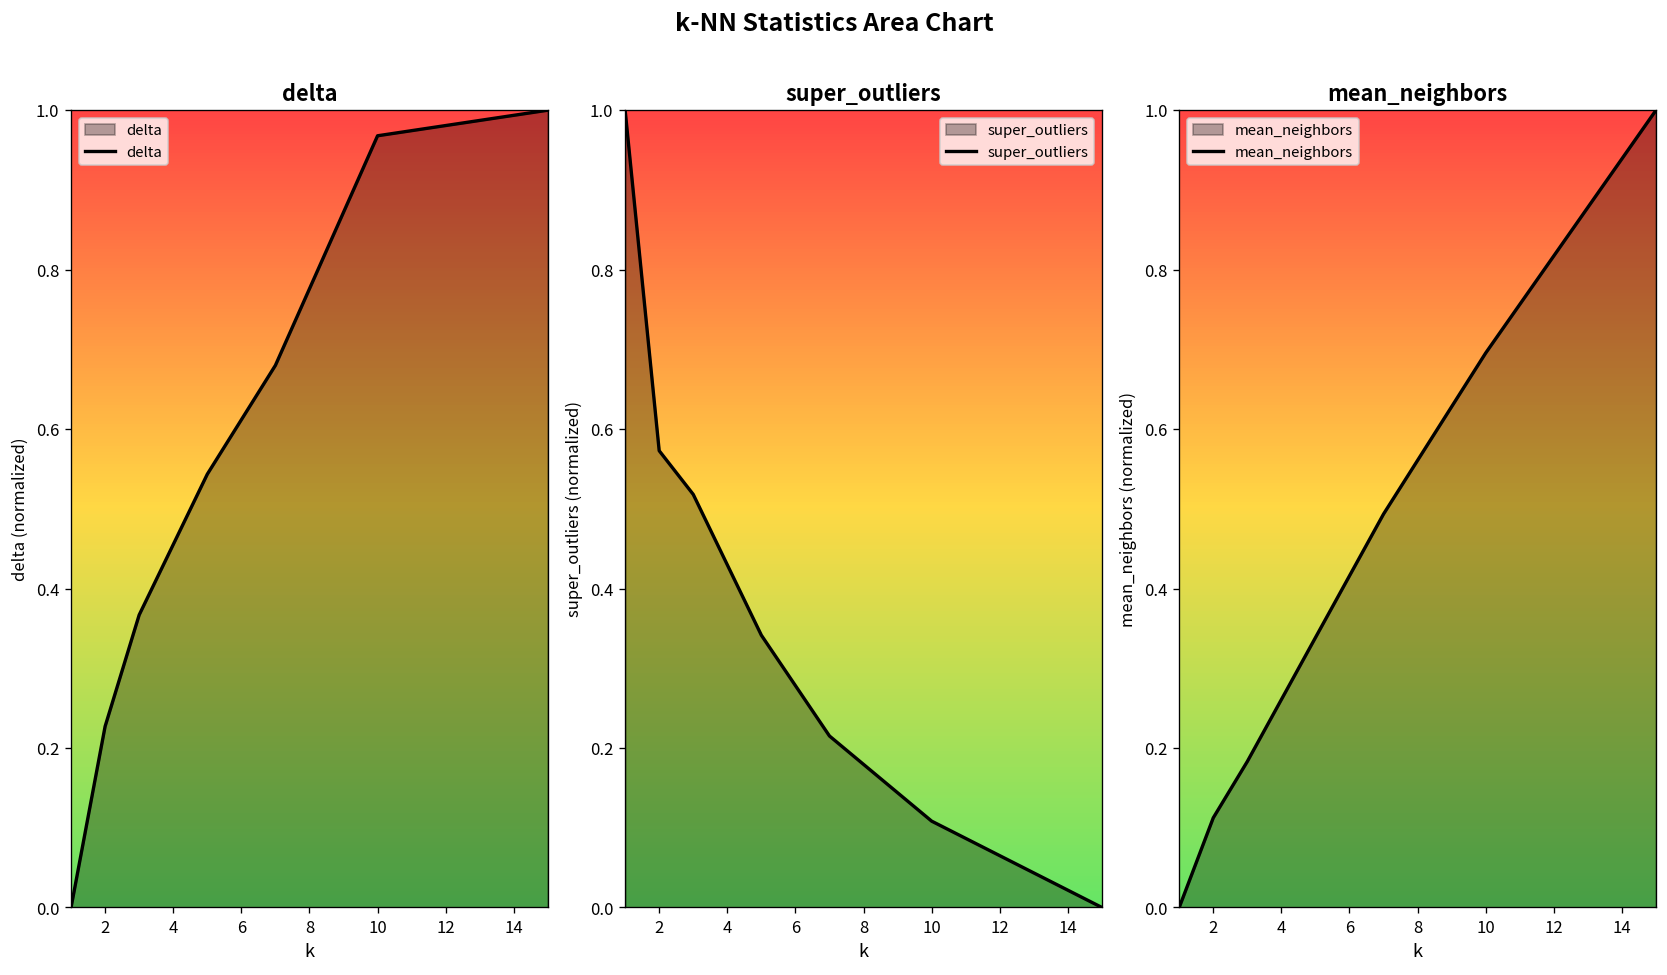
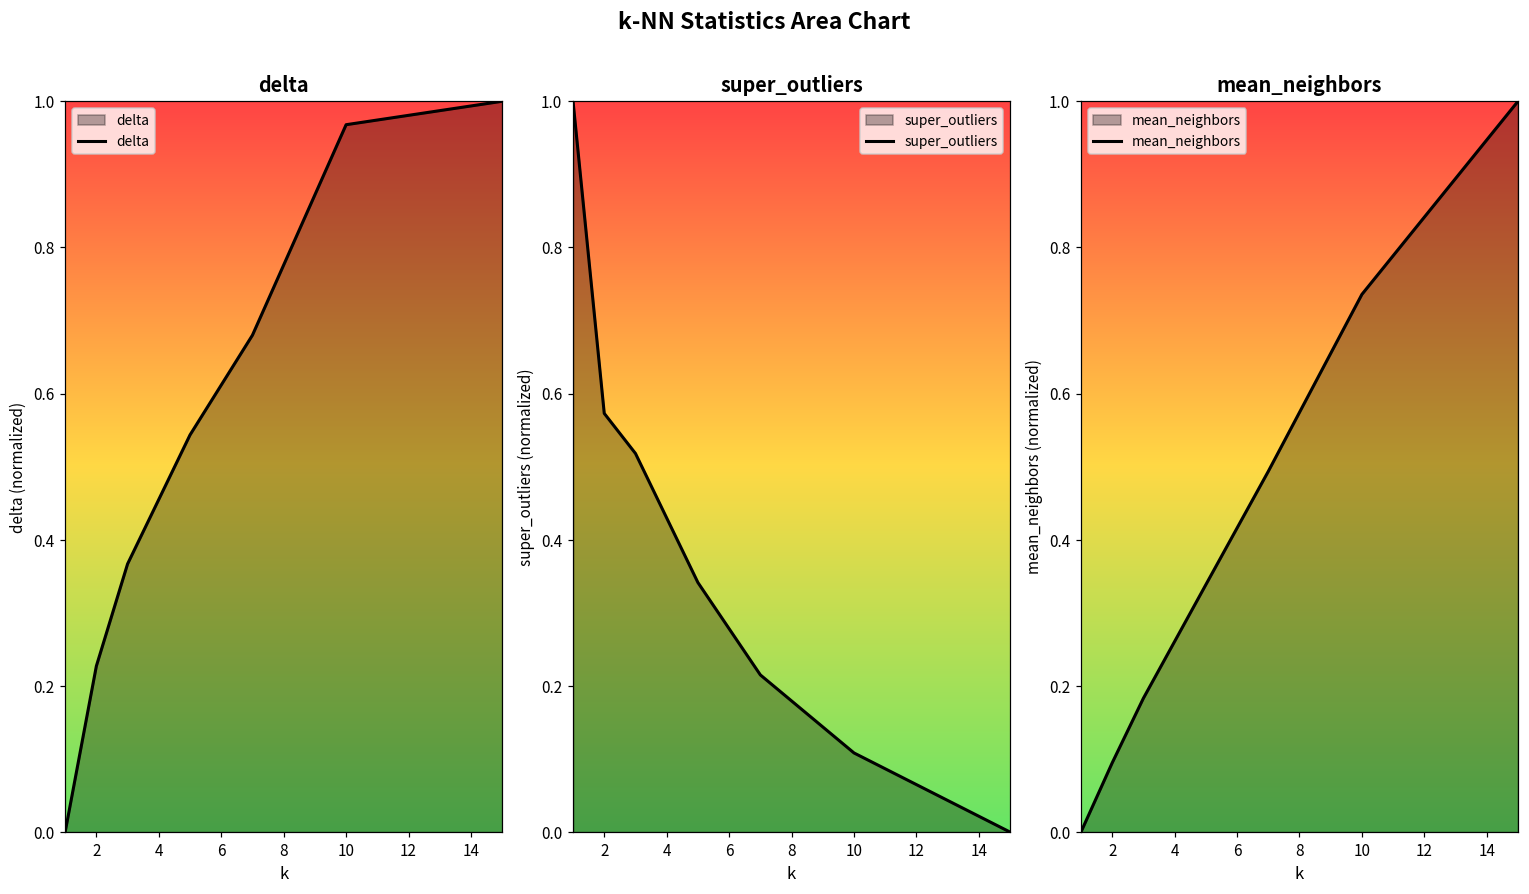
  {
    "delta": {
      "2": 0.23,
      "10": 0.97
    },
    "super_outliers": {
      "2": 0.57,
      "10": 0.11
    },
    "mean_neighbors": {
-     "2": 0.11,
-     "10": 0.70
+     "2": 0.09,
+     "10": 0.74
    }
  }
